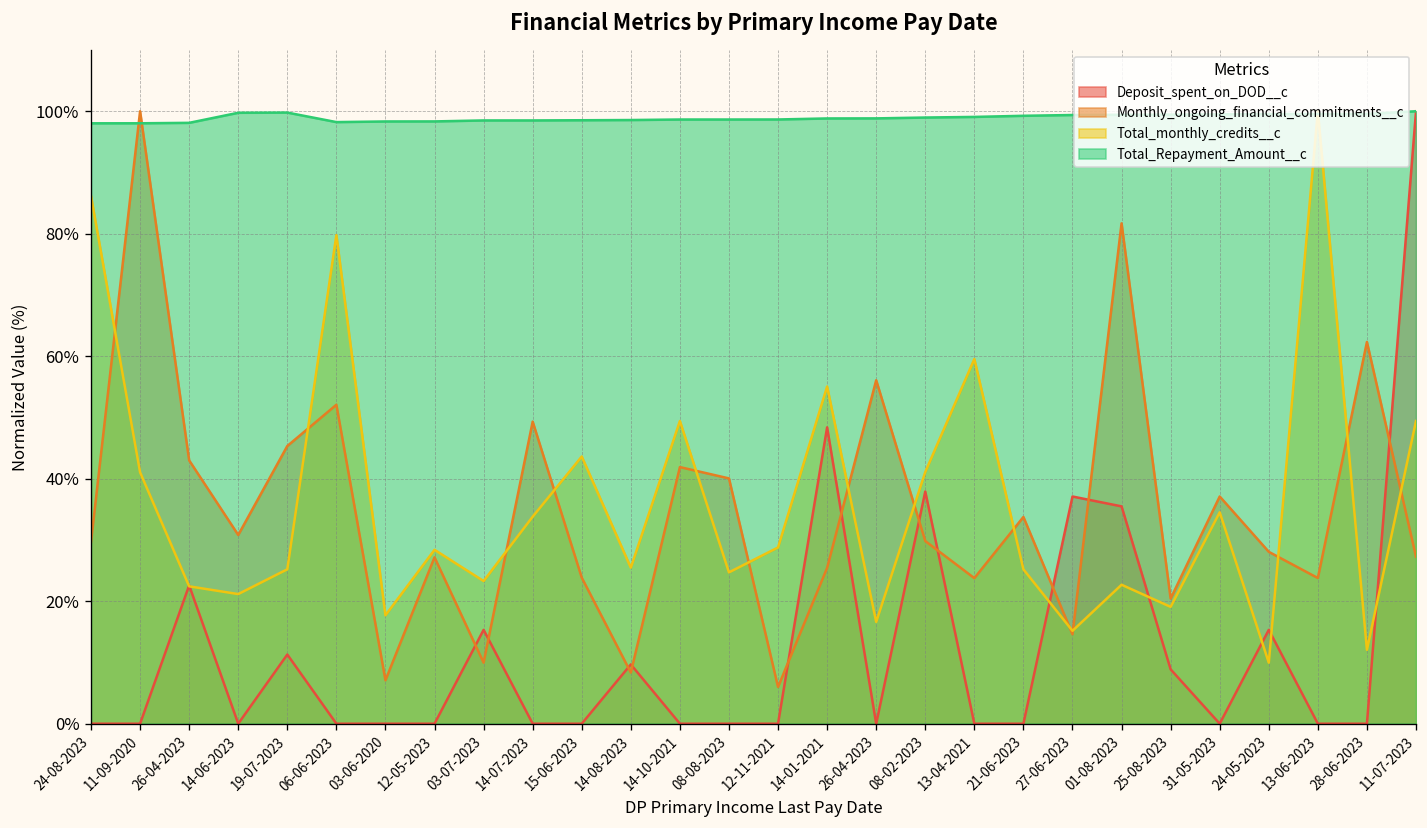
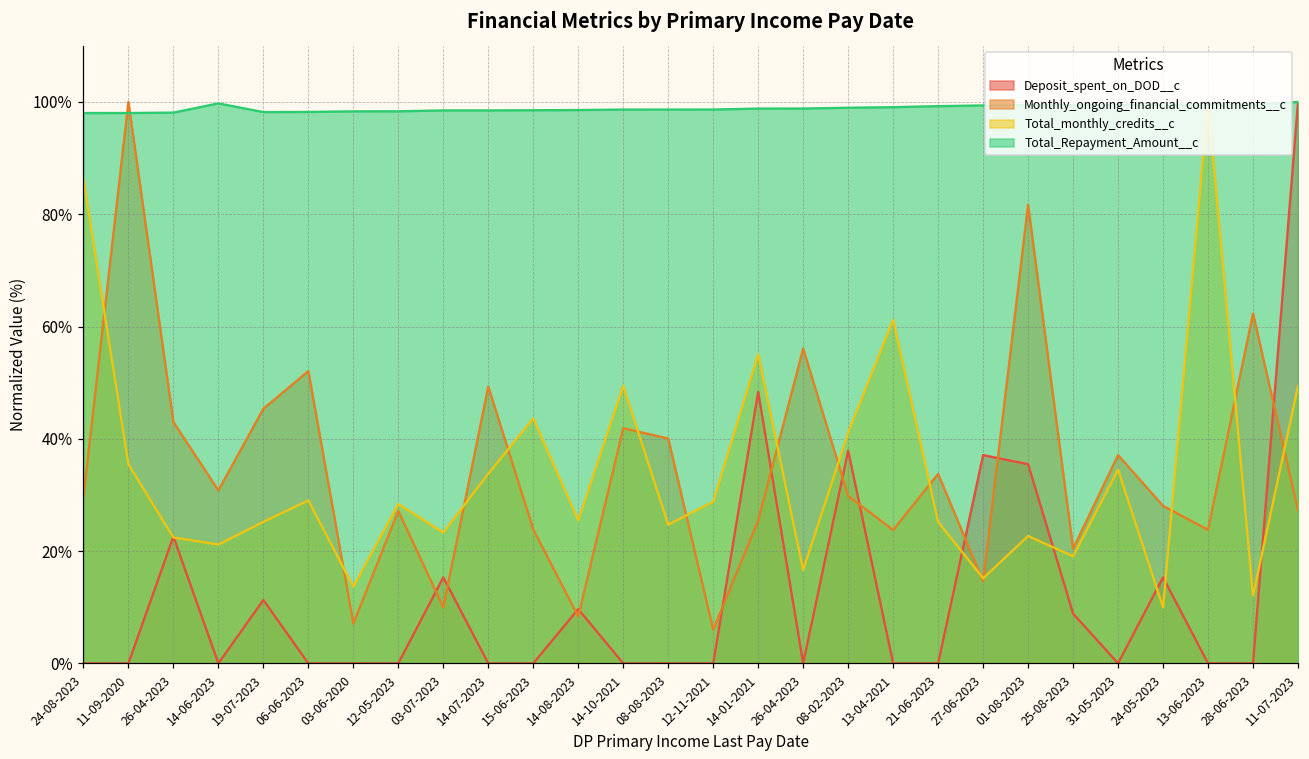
  {
    "Total_monthly_credits__c": {
      "24-08-2023": "86%",
-     "11-09-2020": "41%",
+     "11-09-2020": "35%",
      "14-06-2023": "21%",
      "19-07-2023": "25%",
-     "06-06-2023": "80%",
-     "03-06-2020": "18%",
+     "06-06-2023": "29%",
+     "03-06-2020": "14%",
      "12-05-2023": "28%",
      "03-07-2023": "23%",
      "14-07-2023": "34%",
      "15-06-2023": "44%",
      "14-08-2023": "25%",
      "14-10-2021": "49%",
      "08-08-2023": "25%",
      "12-11-2021": "29%",
      "14-01-2021": "55%",
      "08-02-2023": "41%",
-     "13-04-2021": "60%",
+     "13-04-2021": "61%",
      "21-06-2023": "25%",
      "27-06-2023": "15%",
      "01-08-2023": "23%",
      "25-08-2023": "19%",
      "31-05-2023": "35%",
      "24-05-2023": "10%",
      "28-06-2023": "12%",
      "11-07-2023": "49%"
    },
    "Total_Repayment_Amount__c": {
      "24-08-2023": "98%",
      "11-09-2020": "98%",
      "14-06-2023": "100%",
-     "19-07-2023": "100%",
+     "19-07-2023": "98%",
      "06-06-2023": "98%",
      "03-06-2020": "98%",
      "12-05-2023": "98%",
      "03-07-2023": "99%",
      "14-07-2023": "99%",
      "15-06-2023": "99%",
      "14-08-2023": "99%",
      "14-10-2021": "99%",
      "08-08-2023": "99%",
      "12-11-2021": "99%",
      "14-01-2021": "99%",
      "08-02-2023": "99%",
      "13-04-2021": "99%",
      "21-06-2023": "99%",
      "27-06-2023": "99%"
    }
  }
